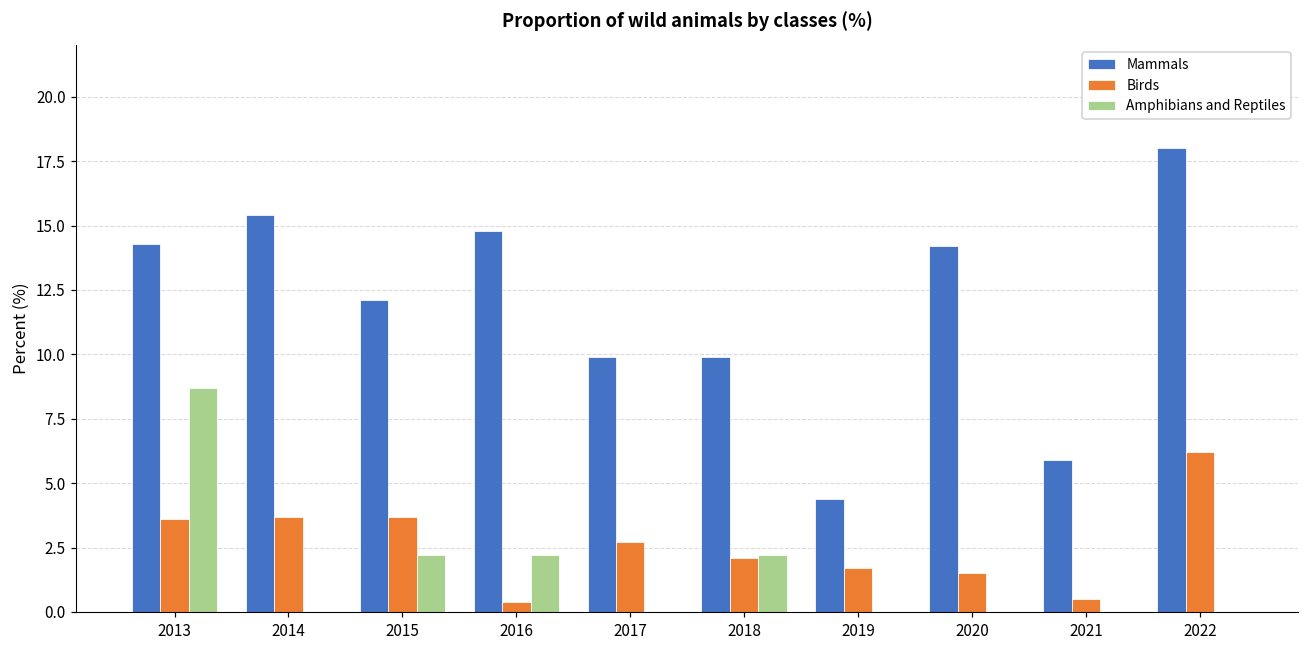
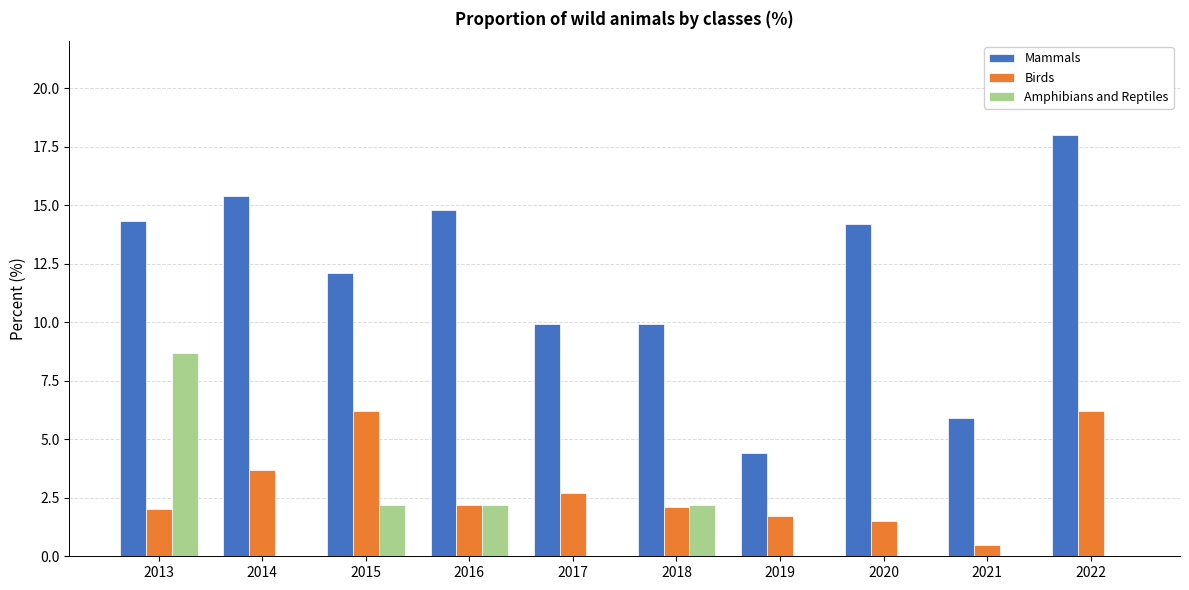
  {
    "Mammals": {
      "2013": 14.3,
      "2014": 15.4,
      "2015": 12.1,
      "2016": 14.8,
      "2017": 9.9,
      "2018": 9.9,
      "2019": 4.4,
      "2020": 14.2,
      "2021": 5.9,
      "2022": 18.0
    },
    "Birds": {
-     "2013": 3.6,
+     "2013": 2.0,
      "2014": 3.7,
-     "2015": 3.7,
-     "2016": 0.4,
+     "2015": 6.2,
+     "2016": 2.2,
      "2017": 2.7,
      "2018": 2.1,
      "2019": 1.7,
      "2020": 1.5,
      "2021": 0.5,
      "2022": 6.2
    },
    "Amphibians and Reptiles": {
      "2013": 8.7,
      "2014": 0.0,
      "2015": 2.2,
      "2016": 2.2,
      "2017": 0.0,
      "2018": 2.2,
      "2019": 0.0,
      "2020": 0.0,
      "2021": 0.0,
      "2022": 0.0
    }
  }
